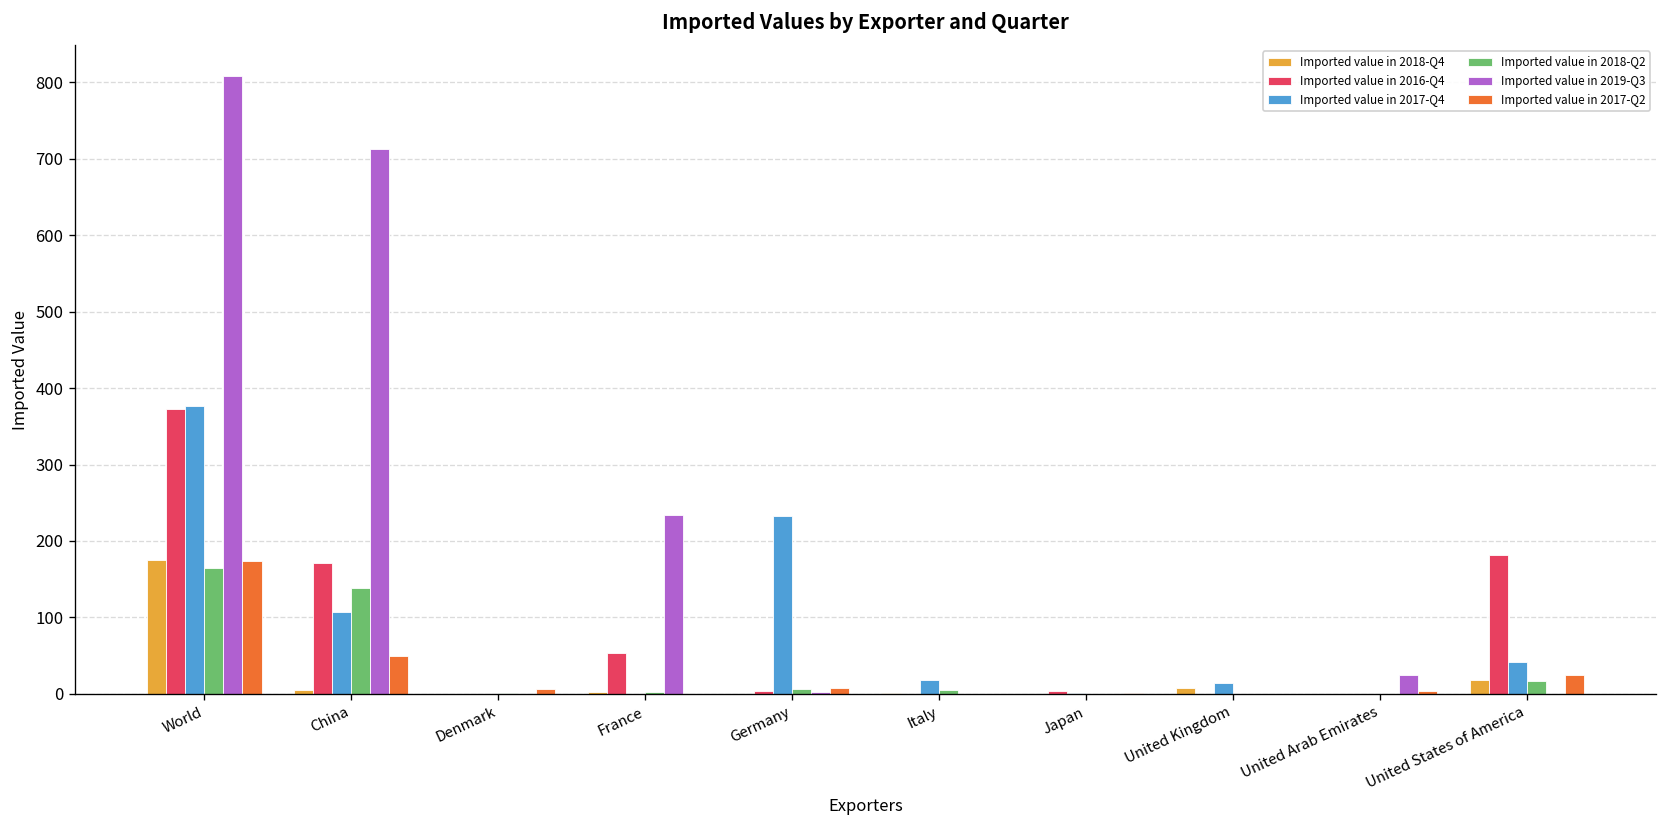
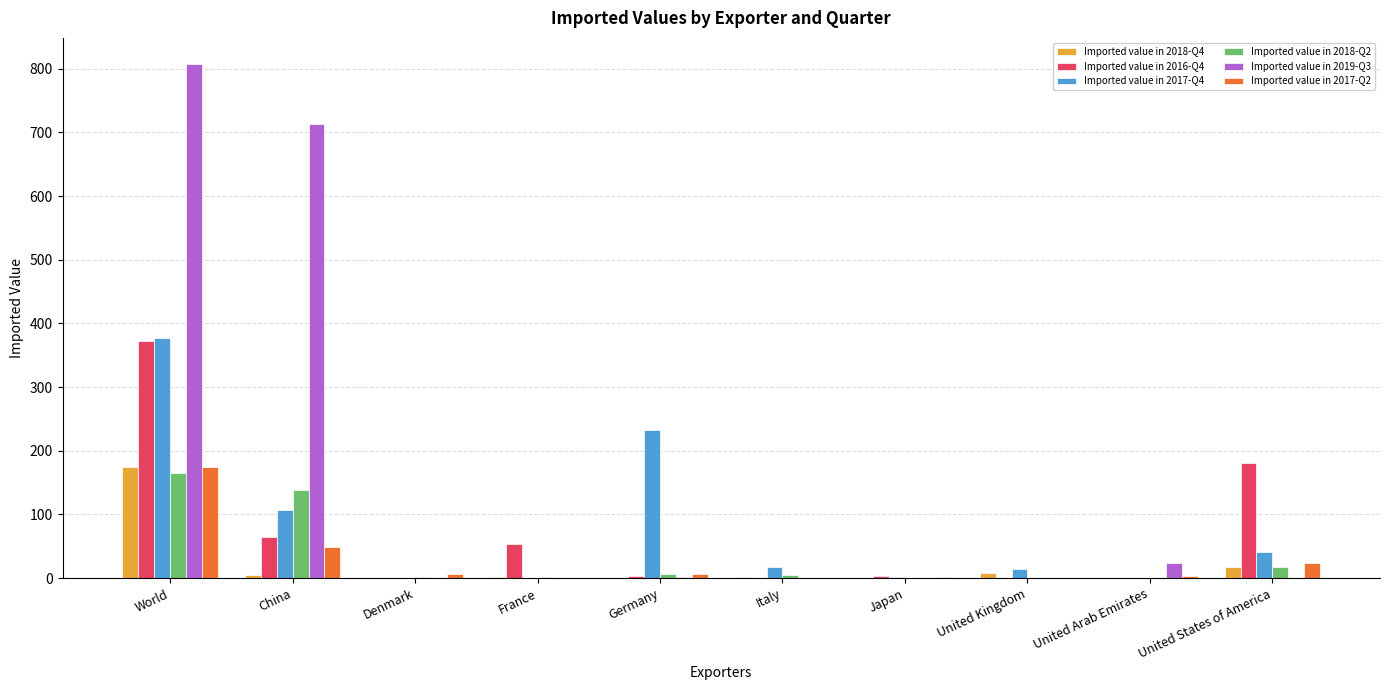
  {
    "Imported value in 2016-Q4": {
      "World": 370,
-     "China": 170,
+     "China": 60,
      "Denmark": 0,
      "France": 50,
      "Italy": 0,
      "Japan": 0,
      "United Kingdom": 0,
      "United Arab Emirates": 0,
      "United States of America": 180
    },
    "Imported value in 2017-Q4": {
      "World": 380,
      "China": 110,
      "Denmark": 0,
      "France": 0,
      "Germany": 230,
      "Italy": 20,
      "United Kingdom": 10,
      "United Arab Emirates": 0,
      "United States of America": 40
    },
    "Imported value in 2018-Q2": {
      "World": 170,
      "China": 140,
      "Germany": 10,
      "Italy": 10,
      "Japan": 0,
      "United Kingdom": 0,
      "United Arab Emirates": 0,
      "United States of America": 20
    },
    "Imported value in 2019-Q3": {
      "World": 810,
      "China": 710,
      "Denmark": 0,
-     "France": 230,
+     "France": 0,
      "Italy": 0,
      "Japan": 0,
      "United Kingdom": 0,
      "United Arab Emirates": 20,
      "United States of America": 0
    }
  }
